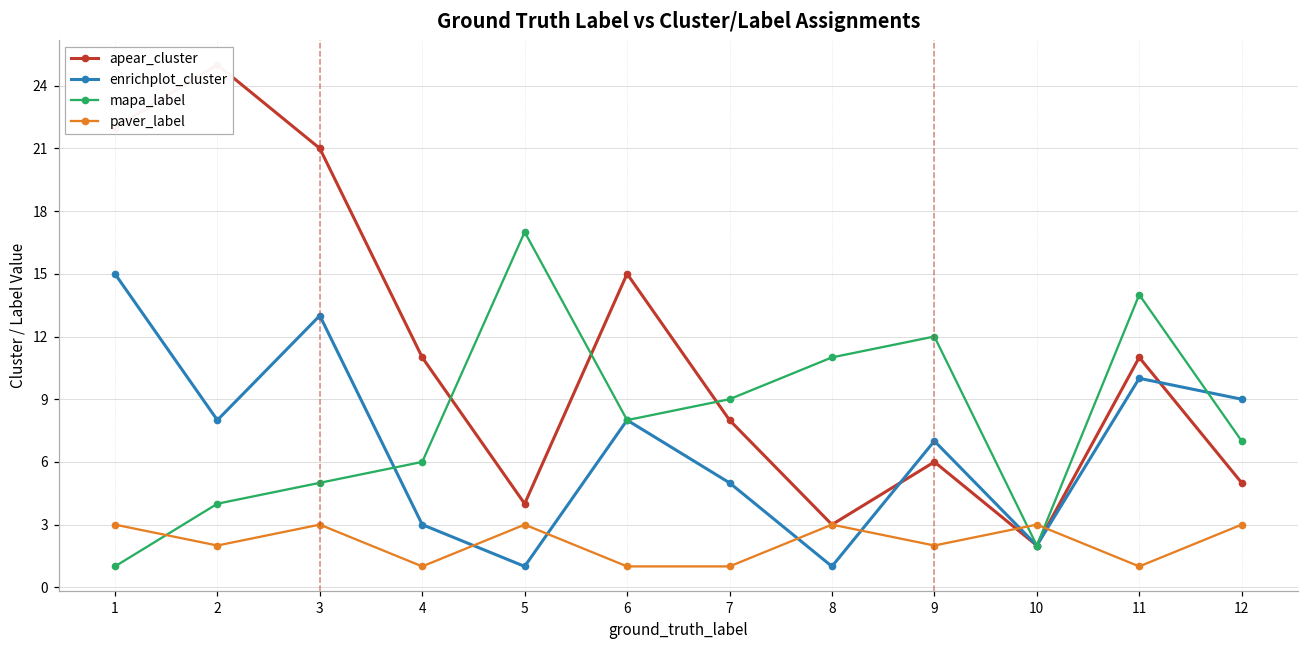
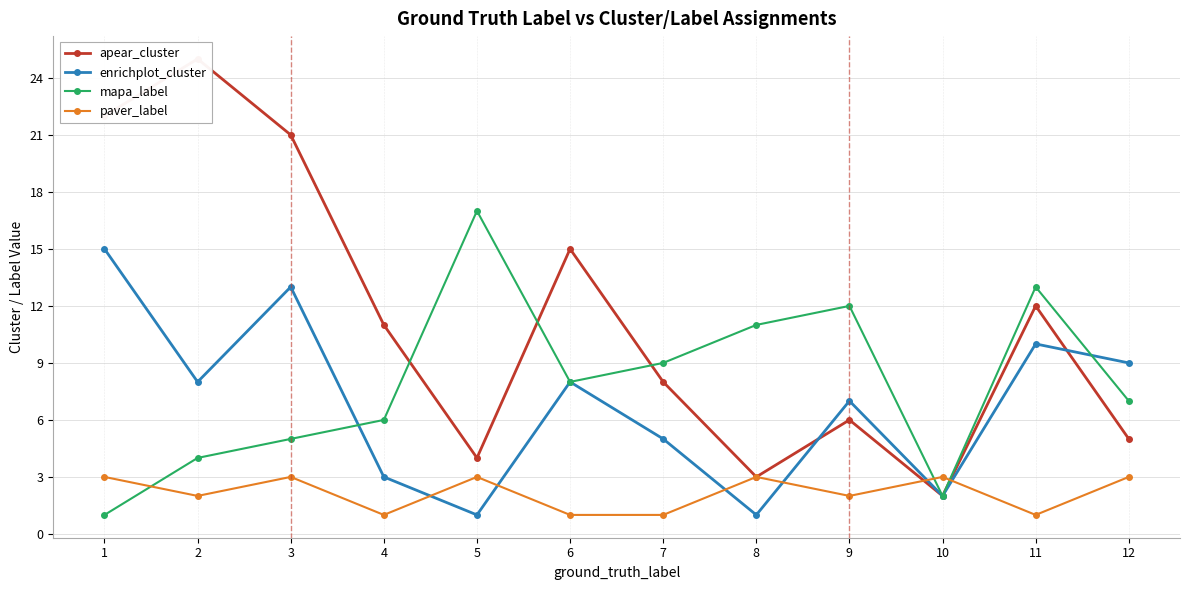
  {
    "apear_cluster": {
      "3": 21,
      "4": 11,
      "5": 4,
      "6": 15,
      "7": 8,
      "9": 6,
-     "11": 11,
+     "11": 12,
      "12": 5
    },
    "enrichplot_cluster": {
      "1": 15,
      "2": 8,
      "3": 13,
      "4": 3,
      "5": 1,
      "7": 5,
      "8": 1,
      "9": 7,
      "11": 10,
      "12": 9
    },
    "mapa_label": {
      "1": 1,
      "2": 4,
      "3": 5,
      "4": 6,
      "5": 17,
      "7": 9,
      "8": 11,
      "9": 12,
-     "11": 14,
+     "11": 13,
      "12": 7
    },
    "paver_label": {
      "1": 3,
      "2": 2,
      "3": 3,
      "4": 1,
      "5": 3,
      "6": 1,
      "7": 1,
      "9": 2,
      "10": 3,
      "11": 1,
      "12": 3
    }
  }
